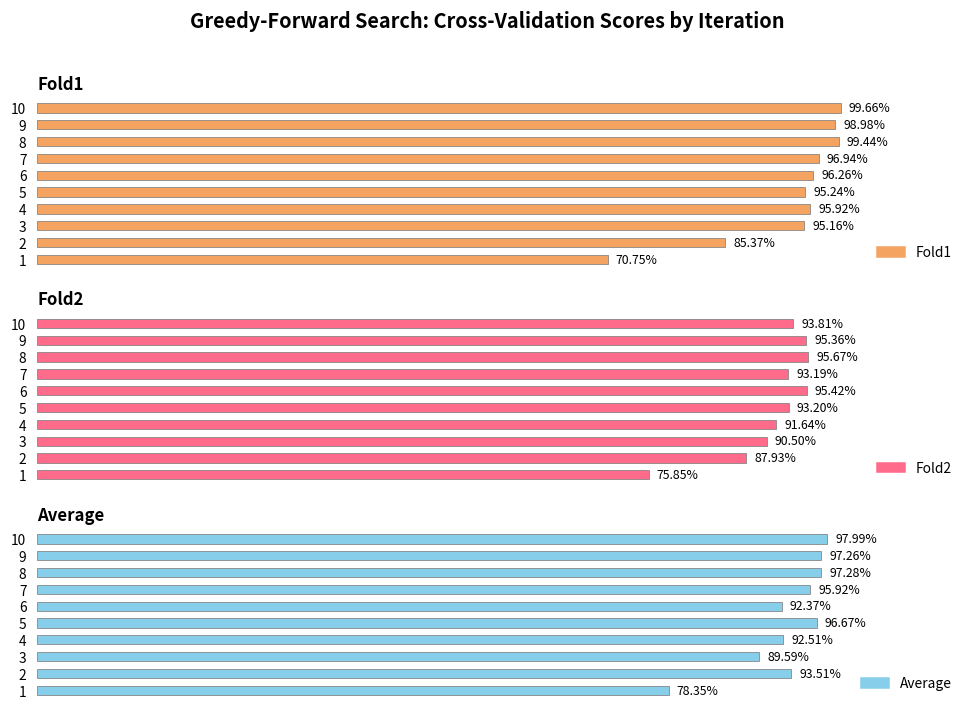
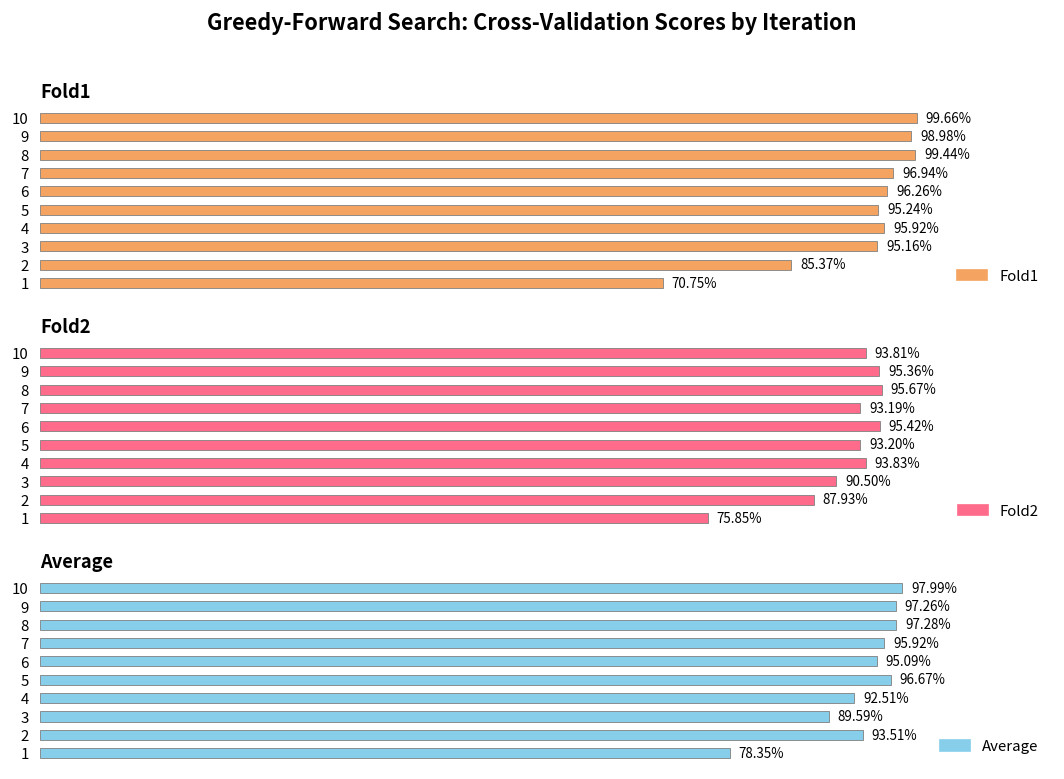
  {
    "Fold1": {
      "10": "99.66%",
      "9": "98.98%",
      "8": "99.44%",
      "7": "96.94%",
      "6": "96.26%",
      "5": "95.24%",
      "4": "95.92%",
      "3": "95.16%",
      "2": "85.37%",
      "1": "70.75%"
    },
    "Fold2": {
      "10": "93.81%",
      "9": "95.36%",
      "8": "95.67%",
      "7": "93.19%",
      "6": "95.42%",
      "5": "93.20%",
-     "4": "91.64%",
+     "4": "93.83%",
      "3": "90.50%",
      "2": "87.93%",
      "1": "75.85%"
    },
    "Average": {
      "10": "97.99%",
      "9": "97.26%",
      "8": "97.28%",
      "7": "95.92%",
-     "6": "92.37%",
+     "6": "95.09%",
      "5": "96.67%",
      "4": "92.51%",
      "3": "89.59%",
      "2": "93.51%",
      "1": "78.35%"
    }
  }
